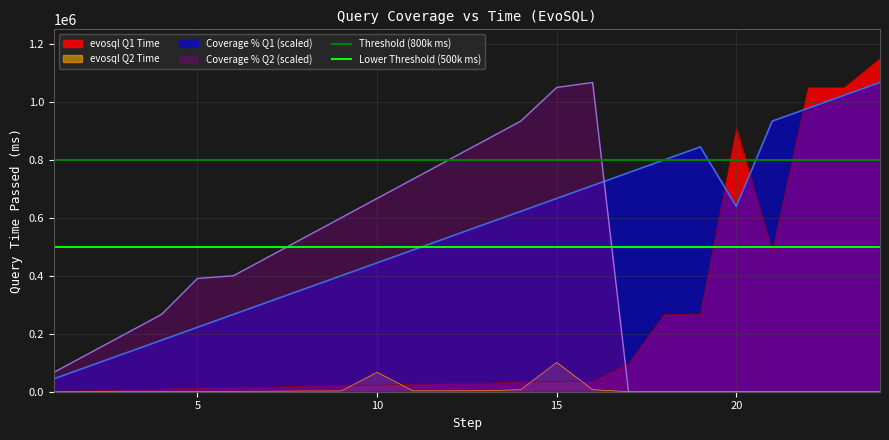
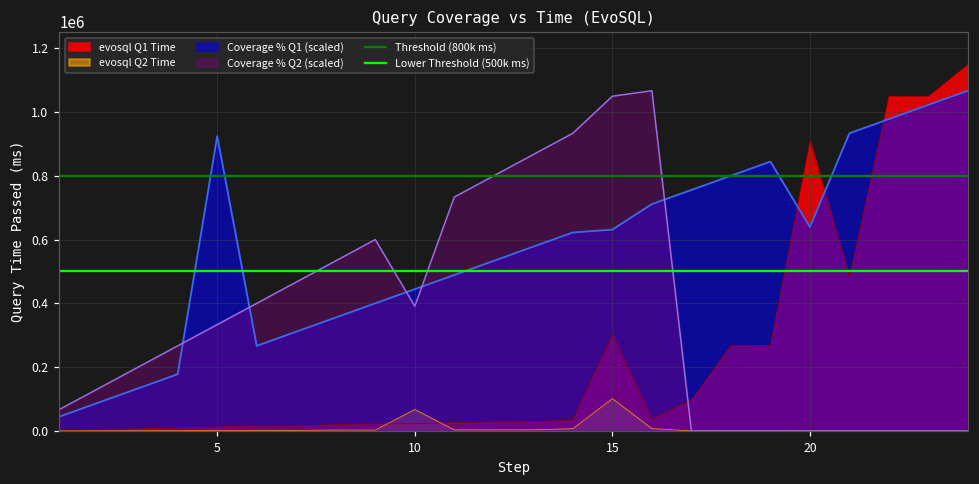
  {
    "evosql Q1 Time": {
      "5": 10000,
      "10": 20000,
-     "15": 30000,
+     "15": 300000,
      "20": 910000
    },
    "evosql Q2 Time": {
      "5": 0,
      "10": 70000,
      "15": 100000
    },
    "Coverage % Q1 (scaled)": {
-     "5": 220000,
+     "5": 920000,
      "10": 440000,
-     "15": 670000,
+     "15": 630000,
      "20": 640000
    },
    "Coverage % Q2 (scaled)": {
-     "5": 390000,
-     "10": 670000,
+     "5": 330000,
+     "10": 390000,
      "15": 1050000
    }
  }
